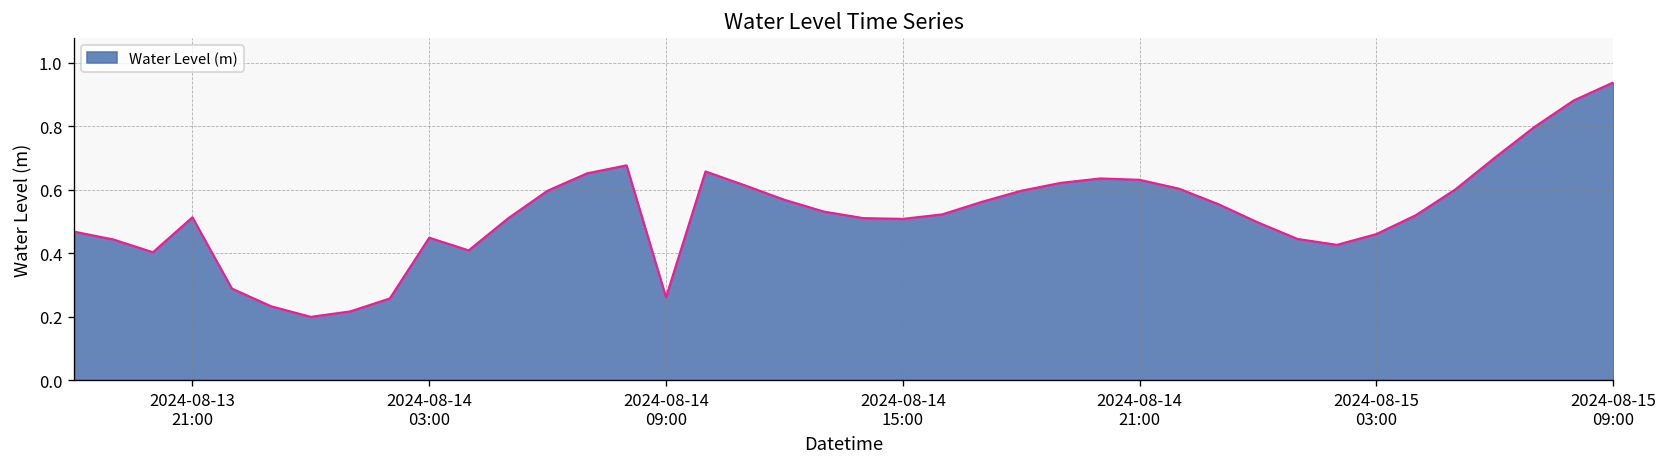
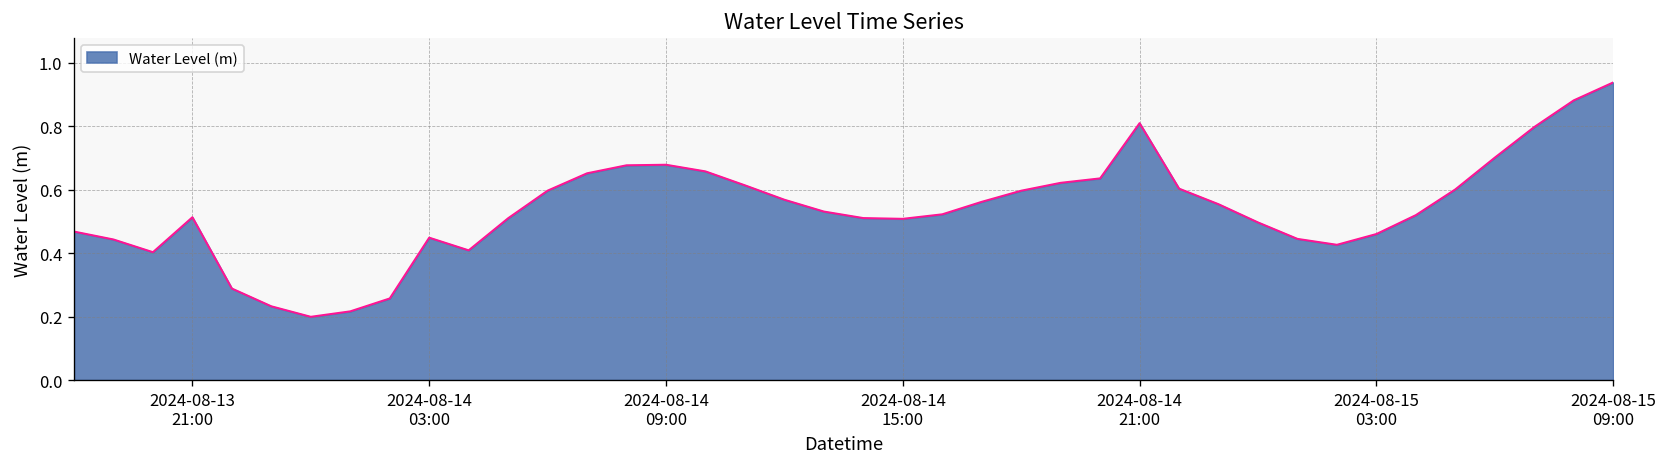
  {
    "2024-08-13 21:00": 0.51,
    "2024-08-14 03:00": 0.45,
-   "2024-08-14 09:00": 0.26,
+   "2024-08-14 09:00": 0.68,
    "2024-08-14 15:00": 0.51,
-   "2024-08-14 21:00": 0.63,
+   "2024-08-14 21:00": 0.81,
    "2024-08-15 03:00": 0.46,
    "2024-08-15 09:00": 0.94
  }
